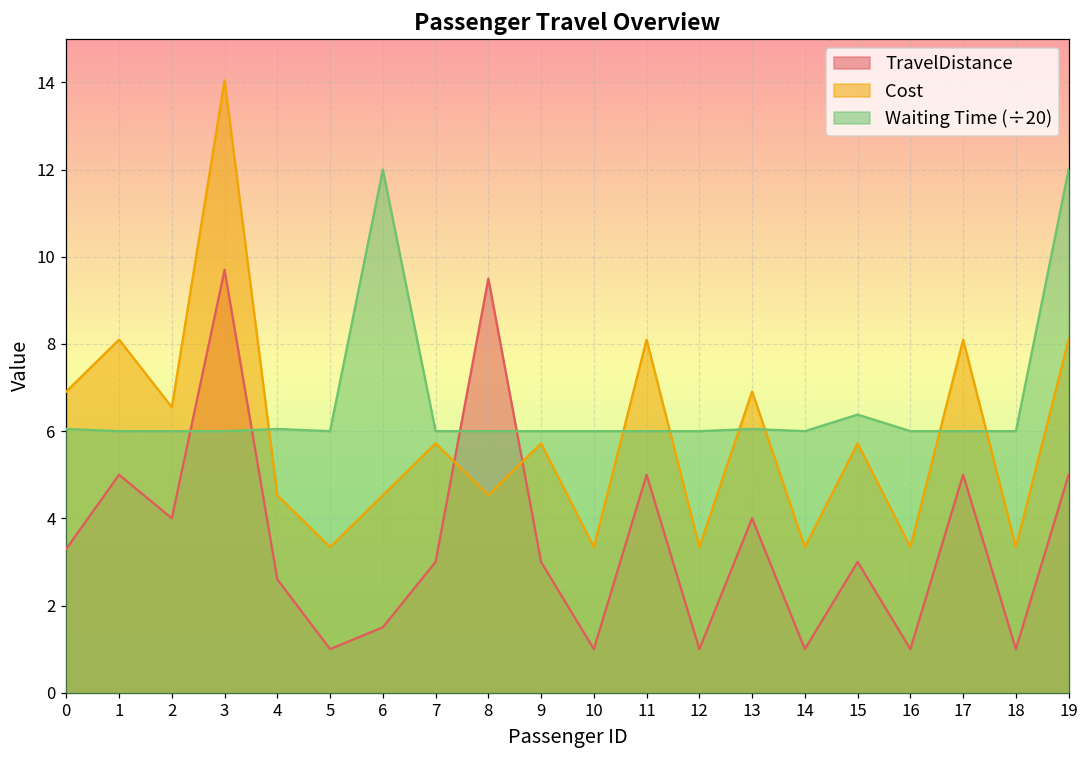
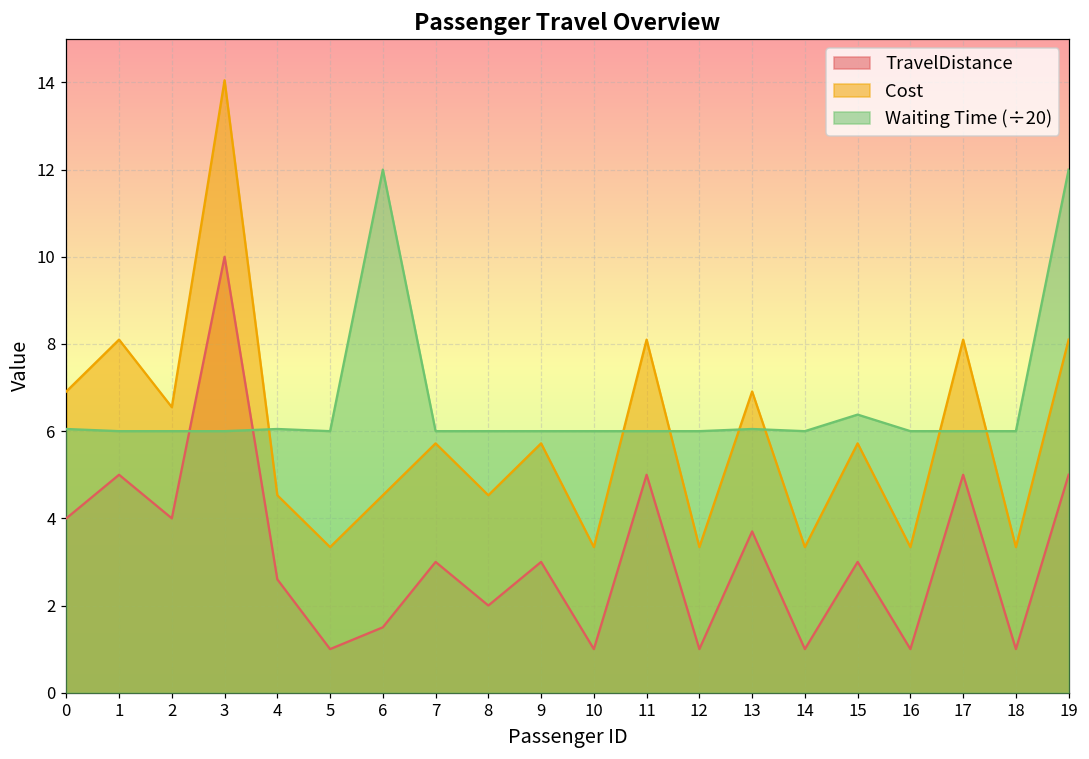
  {
    "TravelDistance": {
-     "0": 3.3,
+     "0": 4.0,
      "1": 5.0,
      "2": 4.0,
-     "3": 9.7,
+     "3": 10.0,
      "4": 2.6,
      "5": 1.0,
      "6": 1.5,
      "7": 3.0,
-     "8": 9.5,
+     "8": 2.0,
      "9": 3.0,
      "10": 1.0,
      "11": 5.0,
      "12": 1.0,
-     "13": 4.0,
+     "13": 3.7,
      "14": 1.0,
      "15": 3.0,
      "16": 1.0,
      "17": 5.0,
      "18": 1.0,
      "19": 5.0
    },
    "Cost": {
      "0": 6.9,
      "1": 8.1,
      "2": 6.6,
      "3": 14.1,
      "4": 4.5,
      "5": 3.3,
      "6": 4.5,
      "7": 5.7,
      "8": 4.5,
      "9": 5.7,
      "10": 3.3,
      "11": 8.1,
      "12": 3.3,
      "13": 6.9,
      "14": 3.3,
      "15": 5.7,
      "16": 3.3,
      "17": 8.1,
      "18": 3.3,
      "19": 8.1
    },
    "Waiting Time (÷20)": {
      "0": 6.1,
      "1": 6.0,
      "2": 6.0,
      "3": 6.0,
      "4": 6.1,
      "5": 6.0,
      "6": 12.0,
      "7": 6.0,
      "8": 6.0,
      "9": 6.0,
      "10": 6.0,
      "11": 6.0,
      "12": 6.0,
      "13": 6.1,
      "14": 6.0,
      "15": 6.4,
      "16": 6.0,
      "17": 6.0,
      "18": 6.0,
      "19": 12.0
    }
  }
